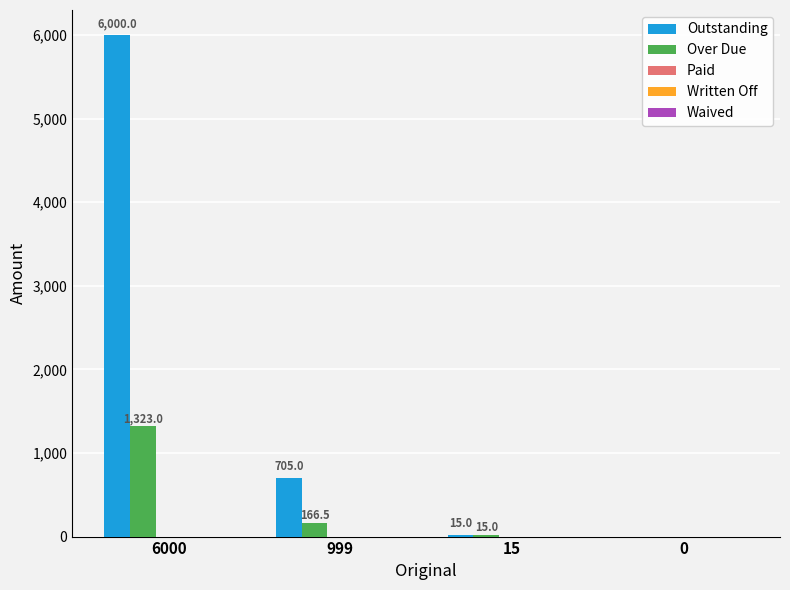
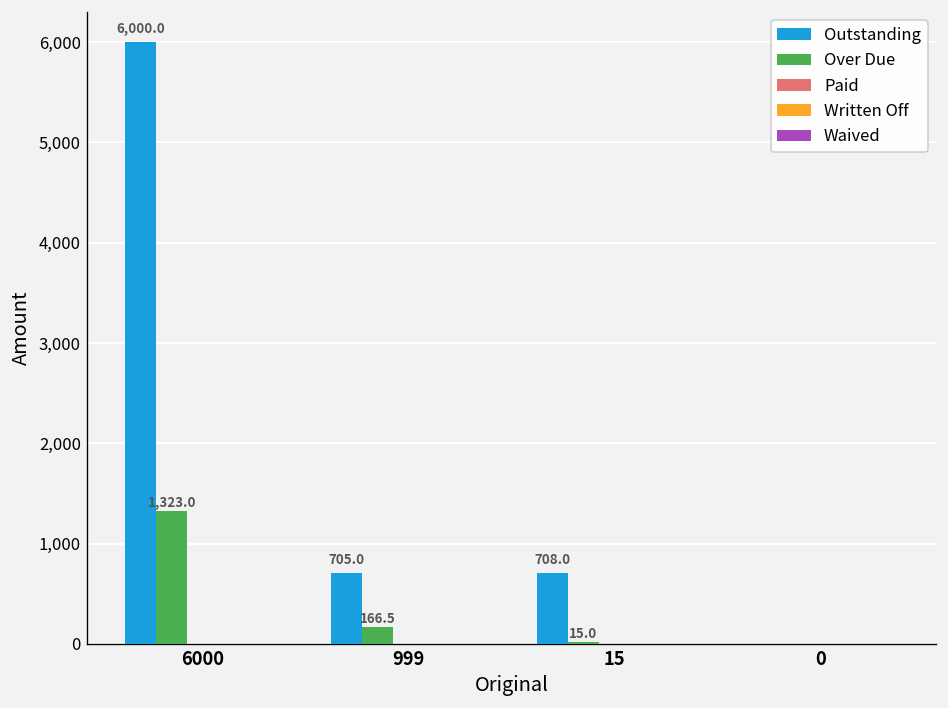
  {
    "Outstanding": {
      "6000": "6,000.0",
      "999": "705.0",
-     "15": "15.0"
+     "15": "708.0"
    },
    "Over Due": {
      "6000": "1,323.0",
      "999": "166.5",
      "15": "15.0"
    },
    "Paid": {
      "6000": "0",
      "999": "0",
      "15": "0",
      "0": "0"
    },
    "Written Off": {
      "6000": "0",
      "999": "0",
      "15": "0",
      "0": "0"
    },
    "Waived": {
      "6000": "0",
      "999": "0",
      "15": "0",
      "0": "0"
    }
  }
